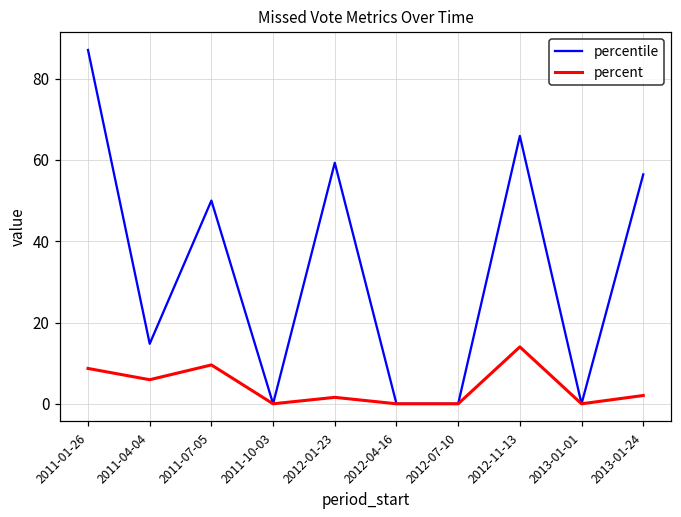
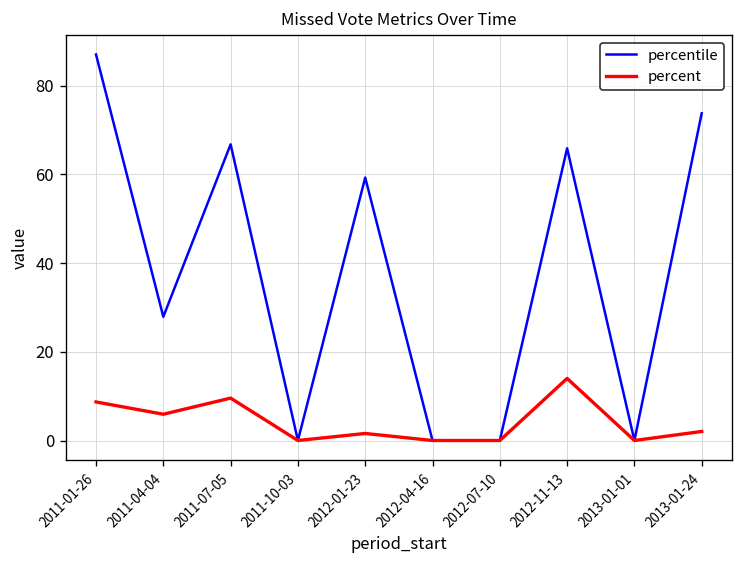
  {
    "percentile": {
      "2011-01-26": 87,
-     "2011-04-04": 15,
-     "2011-07-05": 50,
+     "2011-04-04": 28,
+     "2011-07-05": 67,
      "2012-01-23": 59,
      "2012-11-13": 66,
-     "2013-01-24": 56
+     "2013-01-24": 74
    },
    "percent": {
      "2011-01-26": 9,
      "2011-04-04": 6,
      "2011-07-05": 10,
      "2012-01-23": 2,
      "2012-11-13": 14,
      "2013-01-24": 2
    }
  }
